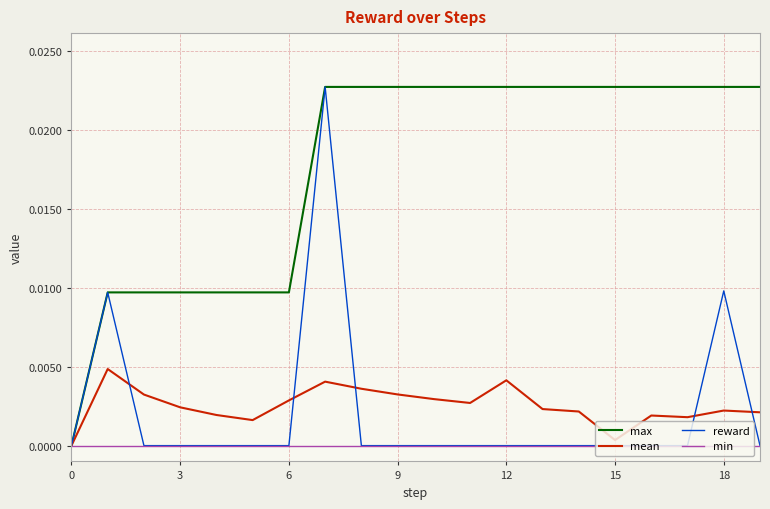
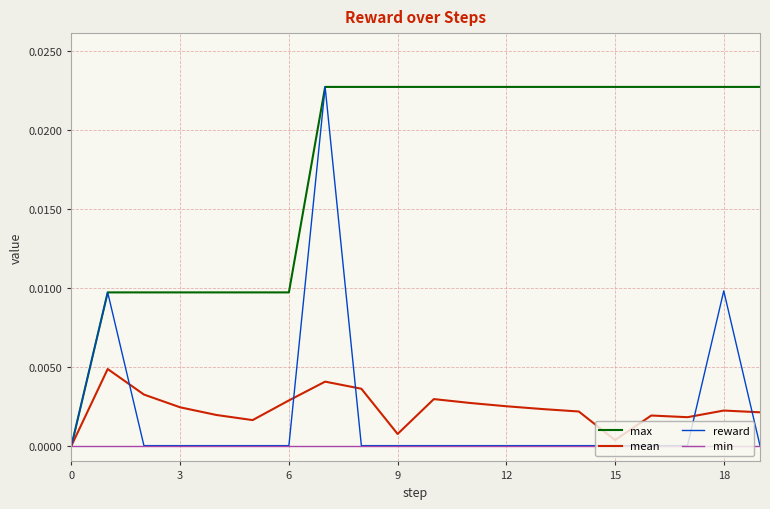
  {
    "max": {
      "3": 0.0097,
      "6": 0.0097,
      "9": 0.0227,
      "12": 0.0227,
      "15": 0.0227,
      "18": 0.0227
    },
    "mean": {
      "3": 0.0024,
      "6": 0.0029,
-     "9": 0.0032,
-     "12": 0.0041,
+     "9": 0.0007,
+     "12": 0.0025,
      "18": 0.0022
    },
    "reward": {
      "18": 0.0098
    }
  }
